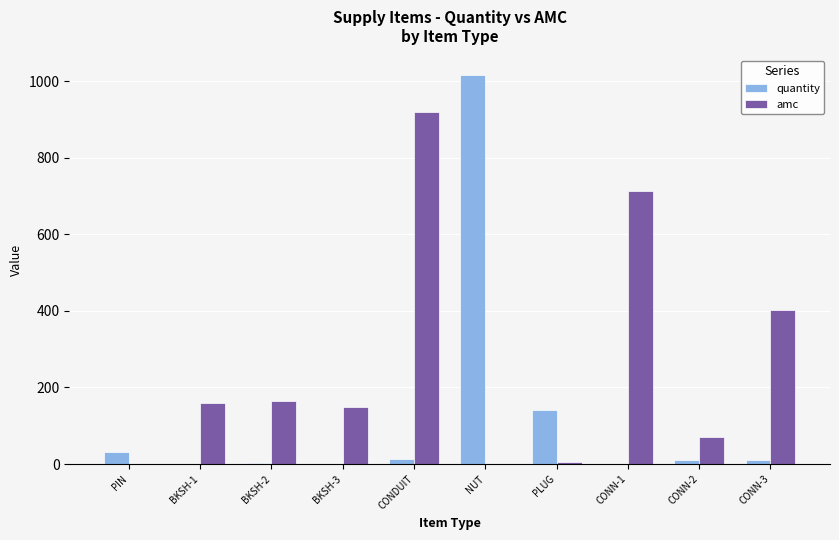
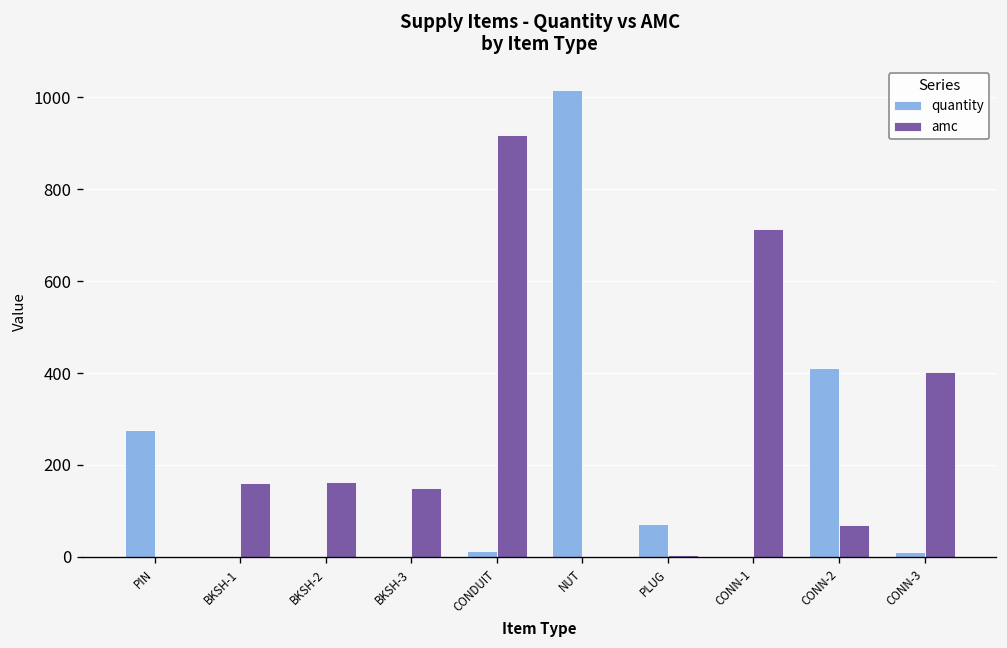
  {
    "quantity": {
-     "PIN": 30,
+     "PIN": 280,
      "CONDUIT": 10,
      "NUT": 1020,
-     "PLUG": 140,
-     "CONN-2": 10,
+     "PLUG": 70,
+     "CONN-2": 410,
      "CONN-3": 10
    },
    "amc": {
      "PIN": 0,
      "BKSH-1": 160,
      "BKSH-2": 160,
      "BKSH-3": 150,
      "CONDUIT": 920,
      "CONN-1": 710,
      "CONN-2": 70,
      "CONN-3": 400
    }
  }
